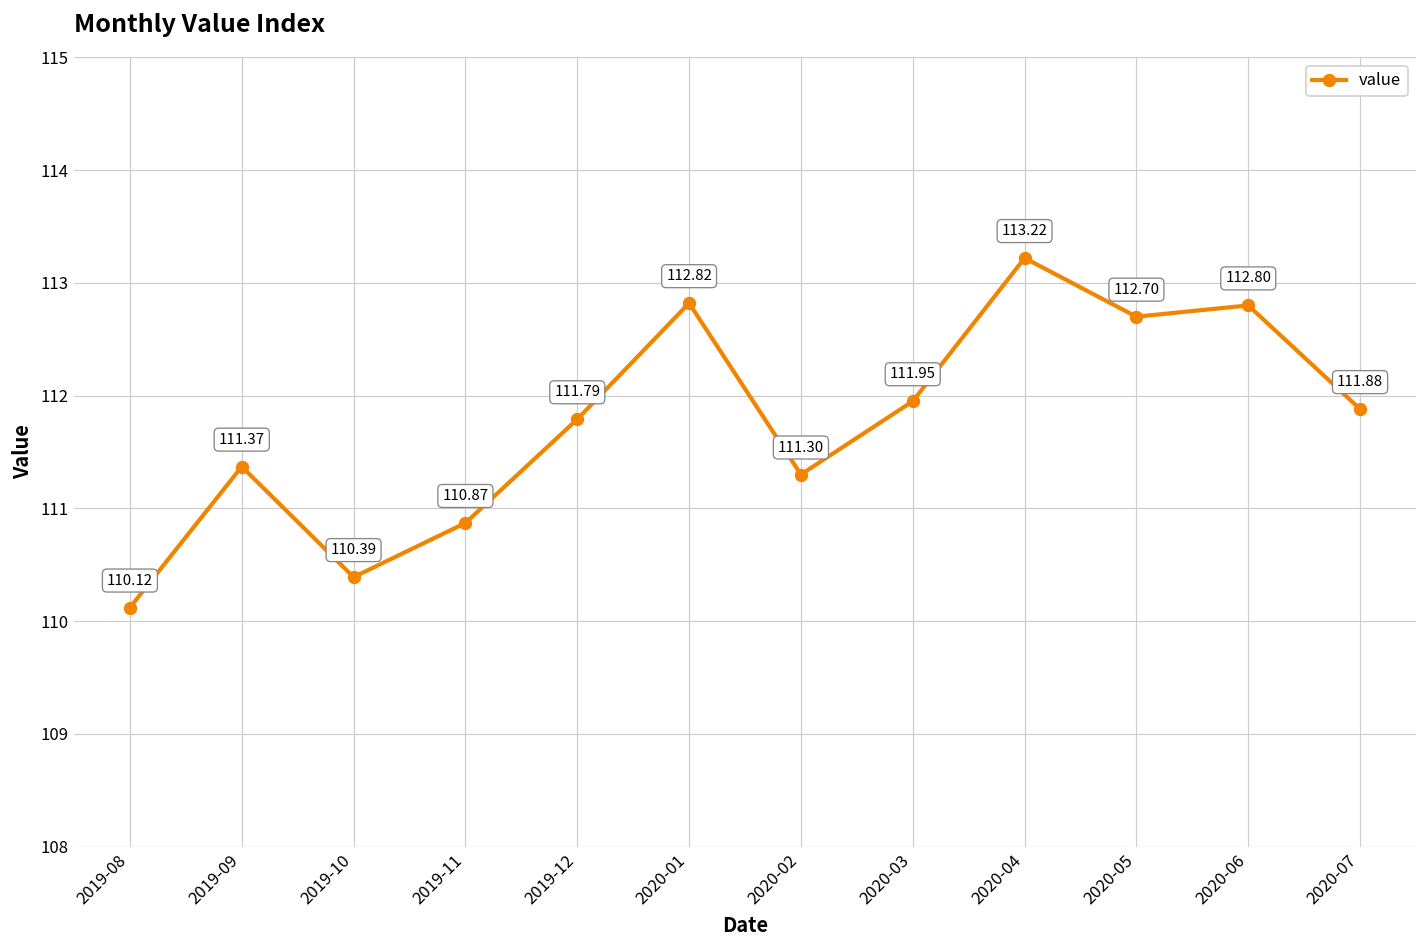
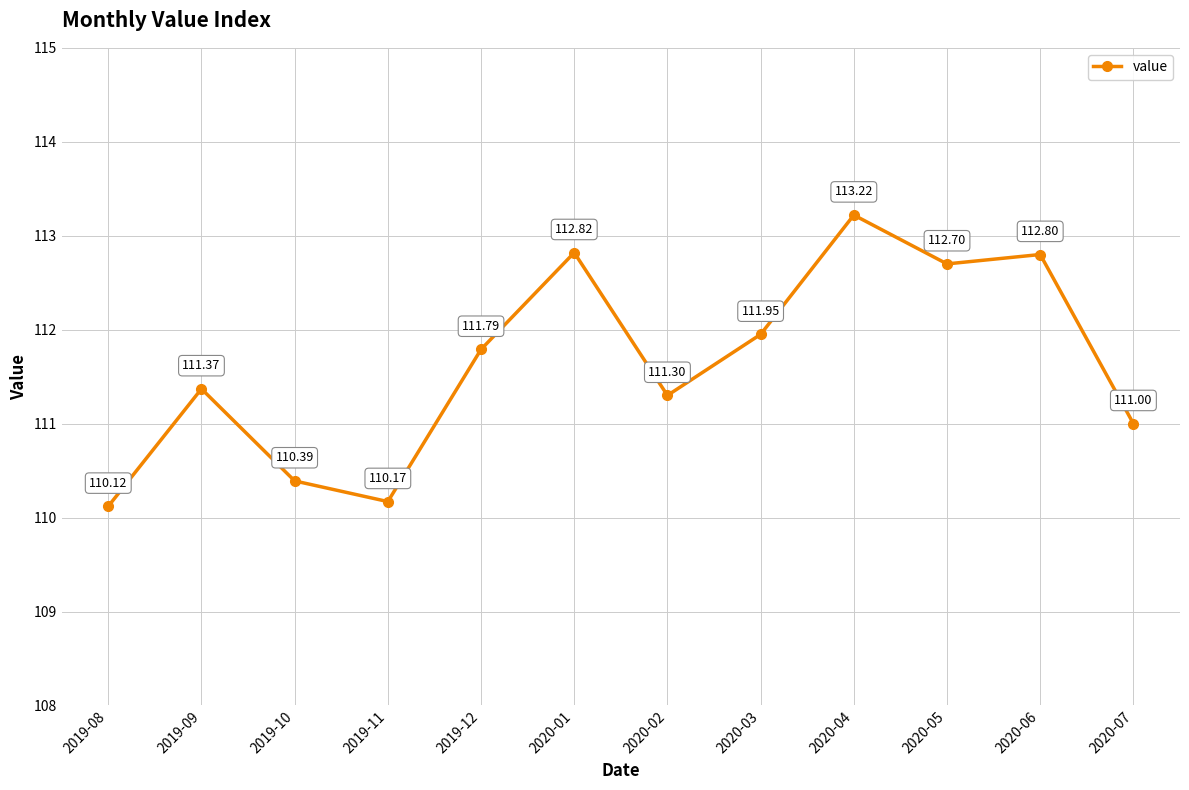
  {
-   "2019-11": 110.87,
-   "2020-07": 111.88
+   "2019-11": 110.17,
+   "2020-07": 111.00
  }
